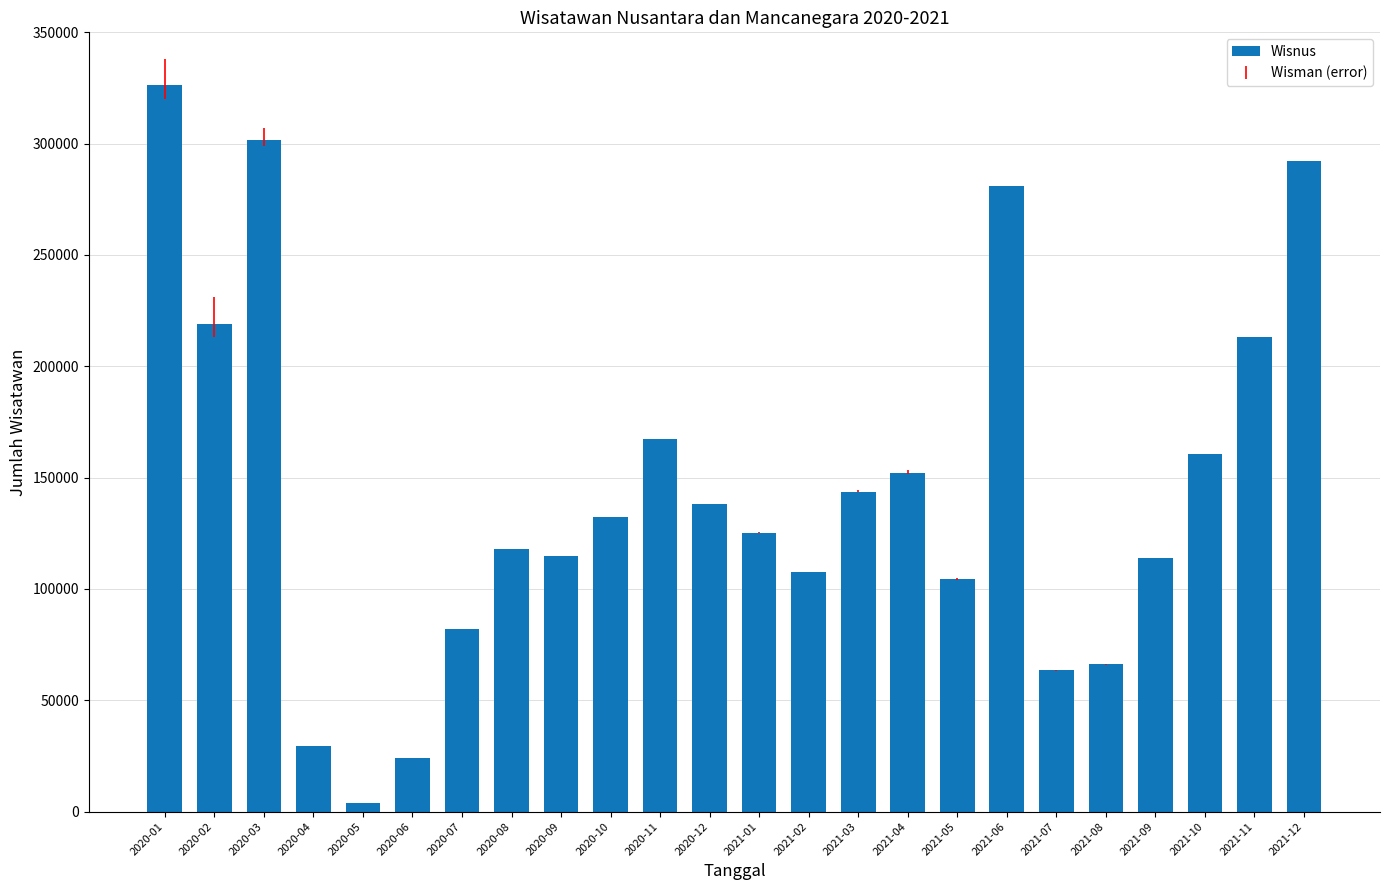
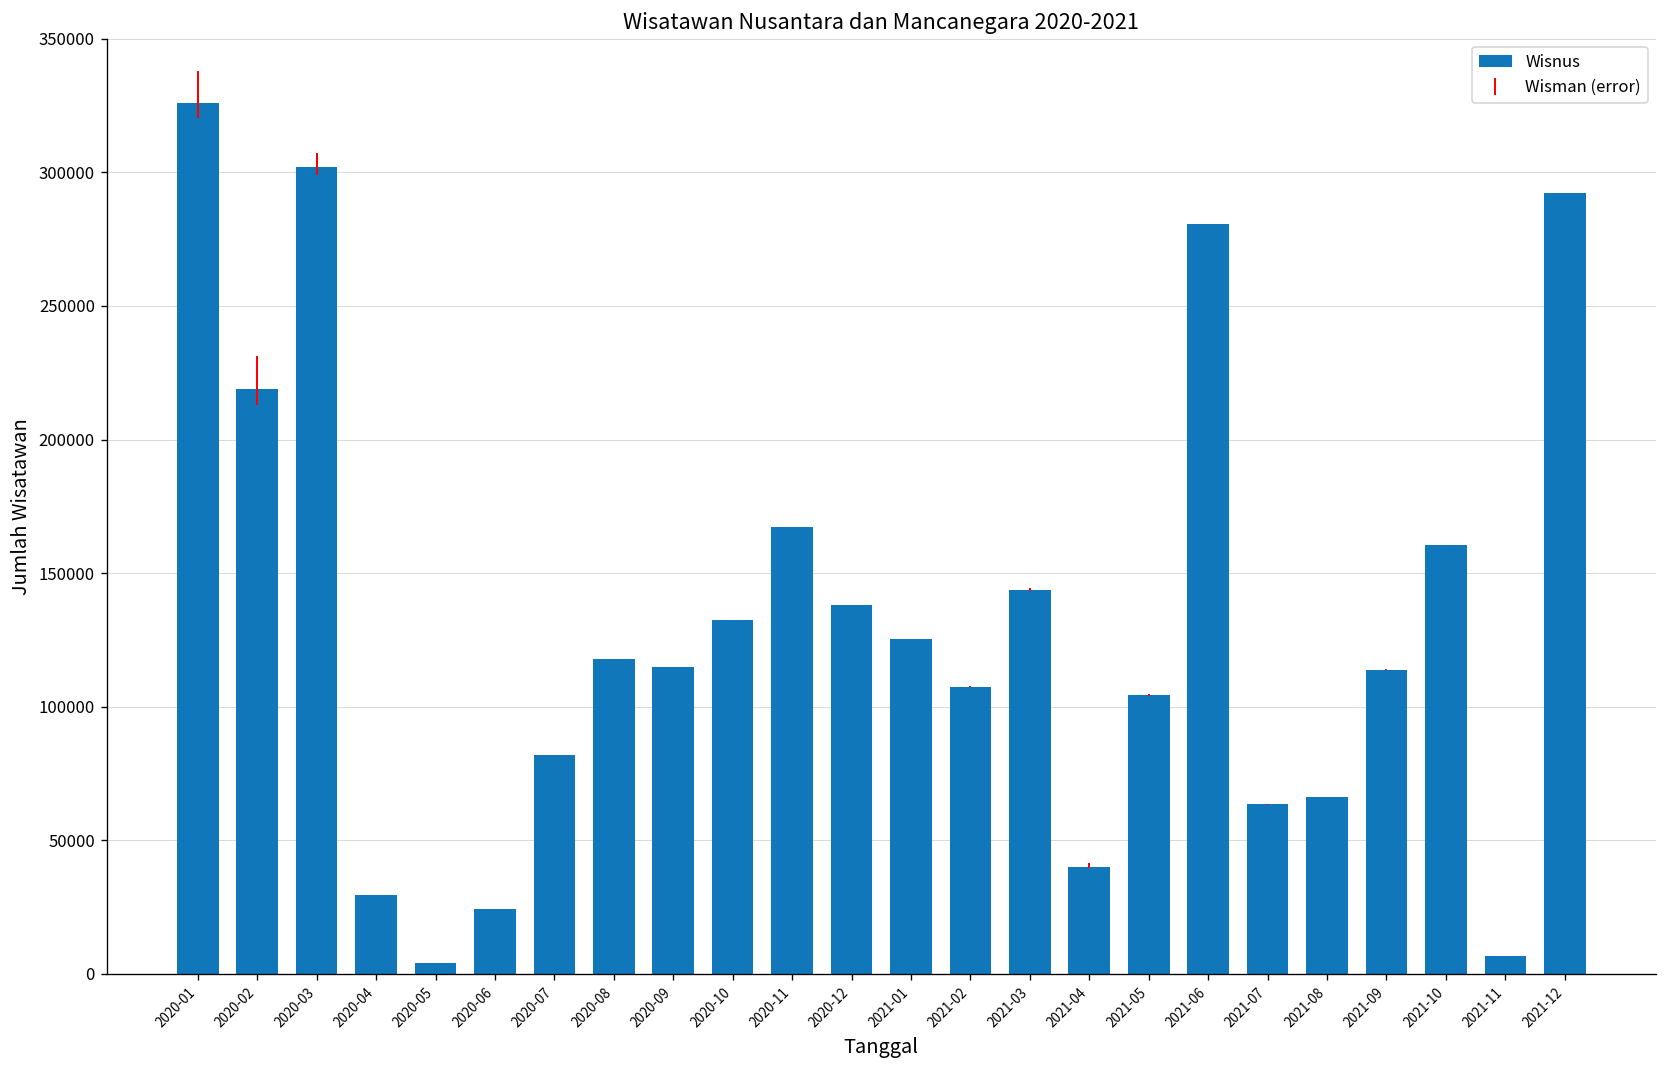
  {
    "2020-01": 326000,
    "2020-02": 219000,
    "2020-03": 302000,
    "2020-04": 29000,
    "2020-05": 4000,
    "2020-06": 24000,
    "2020-07": 82000,
    "2020-08": 118000,
    "2020-09": 115000,
    "2020-10": 132000,
    "2020-11": 167000,
    "2020-12": 138000,
    "2021-01": 125000,
    "2021-02": 108000,
    "2021-03": 144000,
-   "2021-04": 152000,
+   "2021-04": 40000,
    "2021-05": 104000,
    "2021-06": 281000,
    "2021-07": 63000,
    "2021-08": 66000,
    "2021-09": 114000,
    "2021-10": 161000,
-   "2021-11": 213000,
+   "2021-11": 7000,
    "2021-12": 292000
  }
